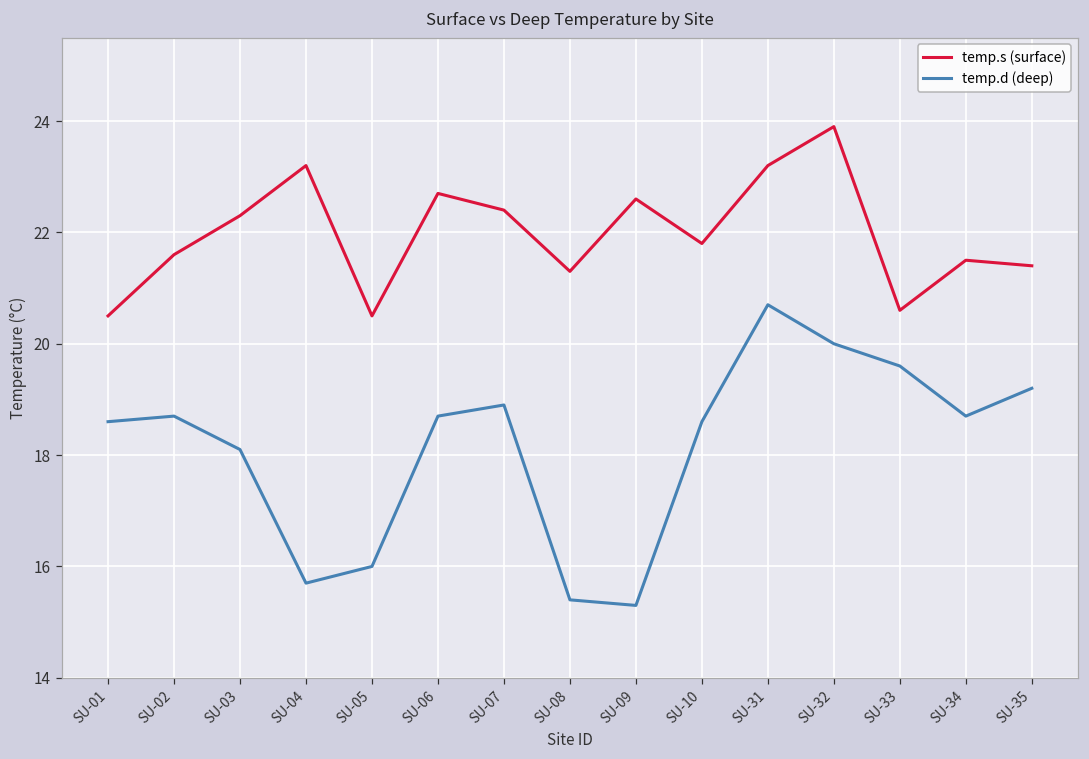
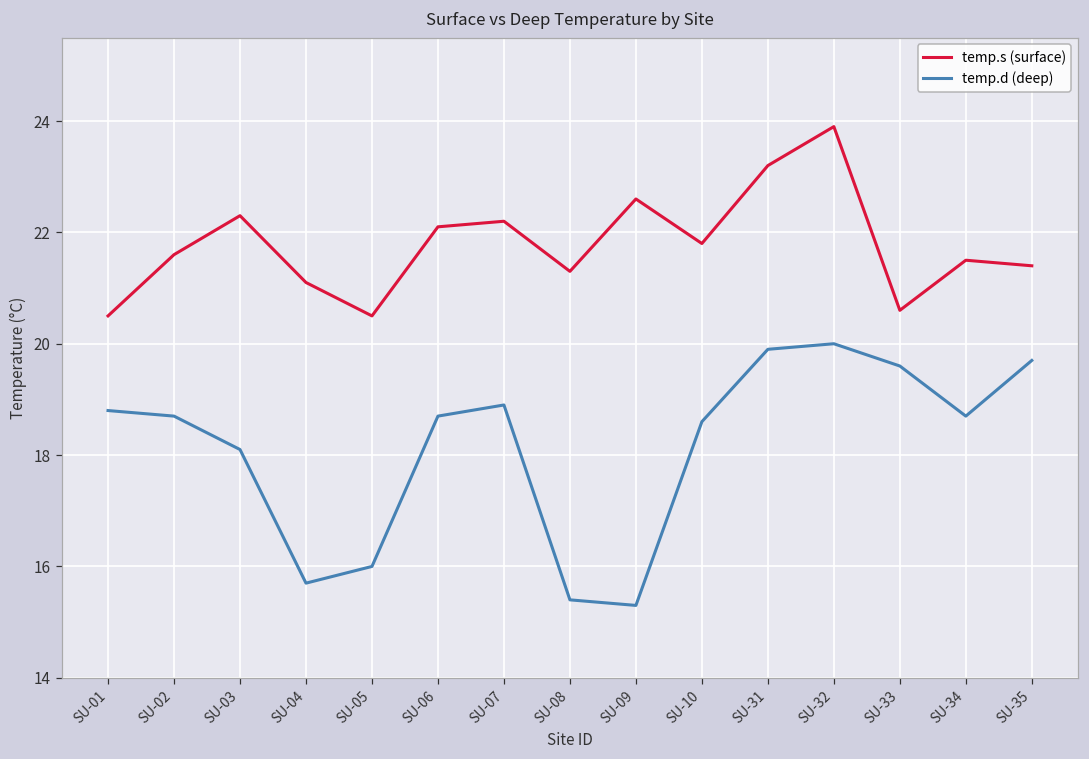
  {
    "temp.s (surface)": {
      "SU-01": 20.5,
      "SU-02": 21.6,
      "SU-03": 22.3,
-     "SU-04": 23.2,
+     "SU-04": 21.1,
      "SU-05": 20.5,
-     "SU-06": 22.7,
-     "SU-07": 22.4,
+     "SU-06": 22.1,
+     "SU-07": 22.2,
      "SU-08": 21.3,
      "SU-09": 22.6,
      "SU-10": 21.8,
      "SU-31": 23.2,
      "SU-32": 23.9,
      "SU-33": 20.6,
      "SU-34": 21.5,
      "SU-35": 21.4
    },
    "temp.d (deep)": {
-     "SU-01": 18.6,
+     "SU-01": 18.8,
      "SU-02": 18.7,
      "SU-03": 18.1,
      "SU-04": 15.7,
      "SU-05": 16.0,
      "SU-06": 18.7,
      "SU-07": 18.9,
      "SU-08": 15.4,
      "SU-09": 15.3,
      "SU-10": 18.6,
-     "SU-31": 20.7,
+     "SU-31": 19.9,
      "SU-32": 20.0,
      "SU-33": 19.6,
      "SU-34": 18.7,
-     "SU-35": 19.2
+     "SU-35": 19.7
    }
  }
